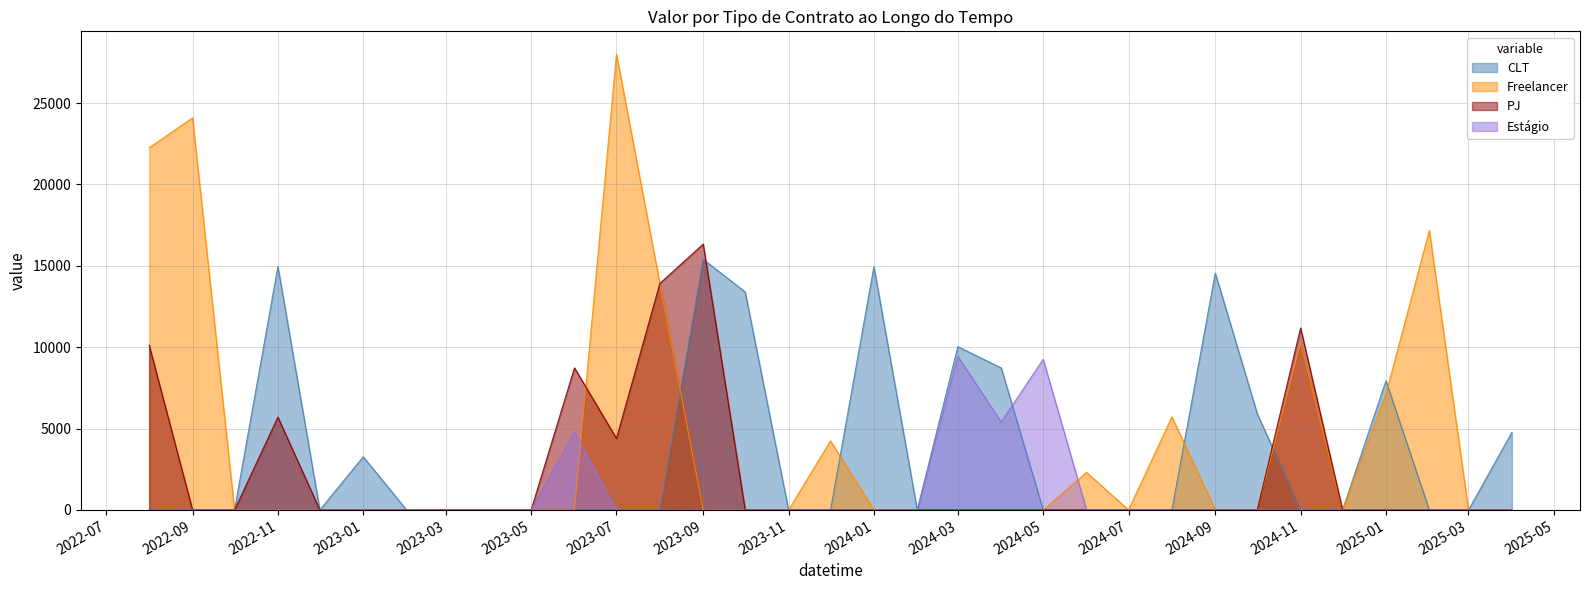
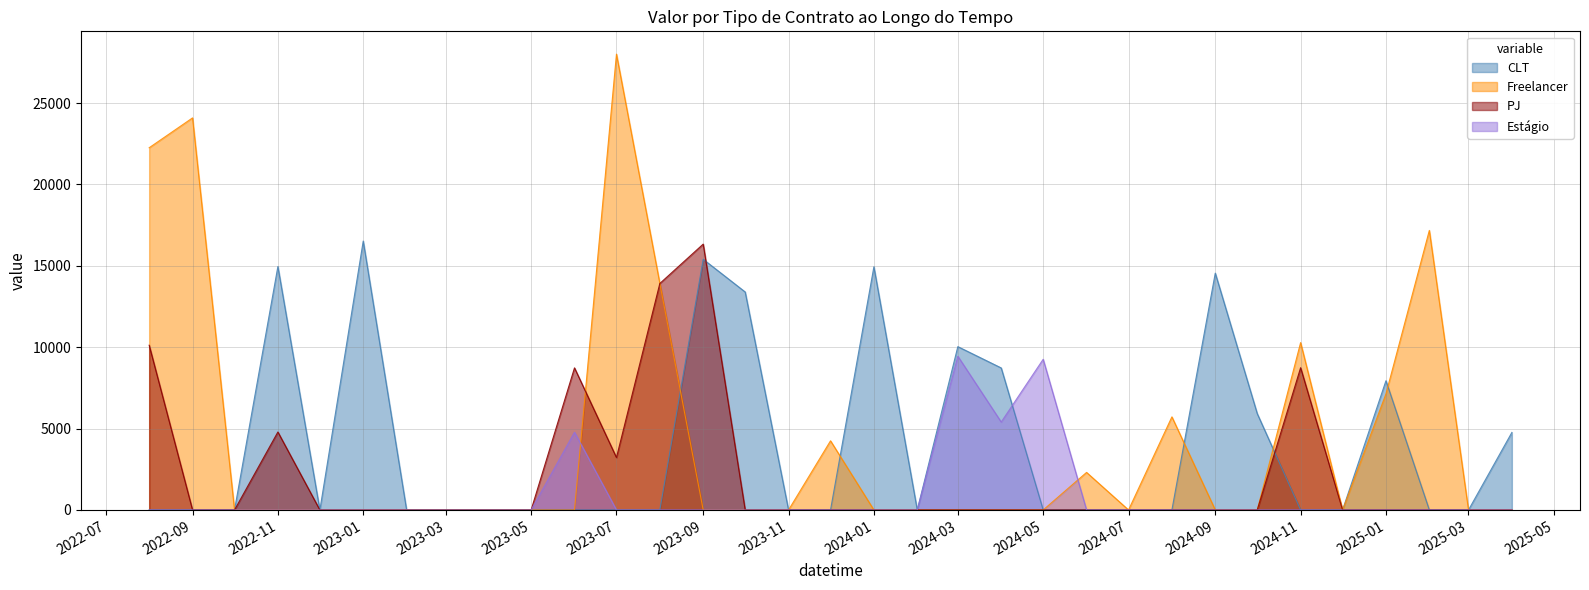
  {
    "CLT": {
      "2022-11": 15000,
-     "2023-01": 3300,
+     "2023-01": 16500,
      "2023-09": 15400,
      "2024-01": 14900,
      "2024-03": 10000,
      "2024-09": 14600,
      "2025-01": 7900
    },
    "Freelancer": {
      "2022-09": 24100,
      "2023-07": 28000,
      "2024-11": 10300,
      "2025-01": 7100
    },
    "PJ": {
-     "2022-11": 5700,
-     "2023-07": 4400,
+     "2022-11": 4800,
+     "2023-07": 3200,
      "2023-09": 16300,
-     "2024-11": 11200
+     "2024-11": 8700
    },
    "Estágio": {
      "2024-03": 9400,
      "2024-05": 9300
    }
  }
